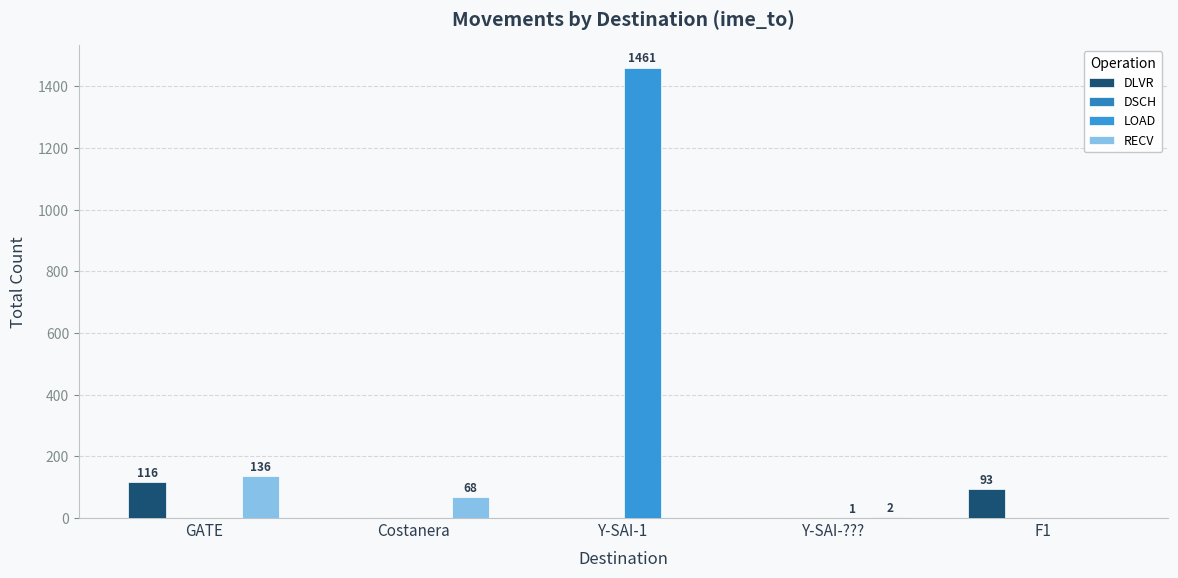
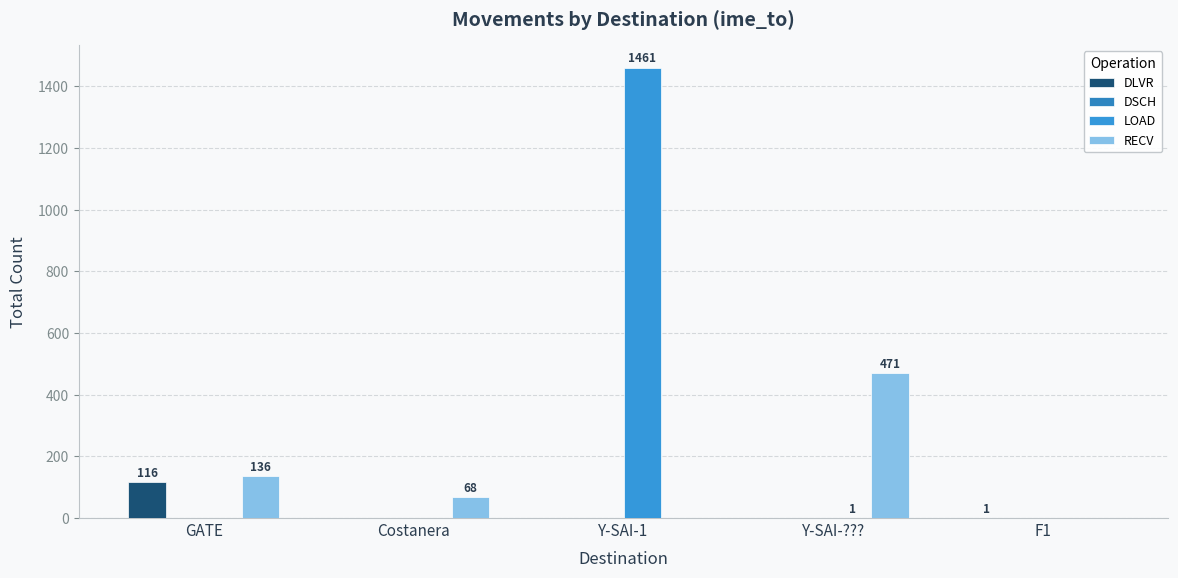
  {
    "DLVR": {
      "GATE": 116,
-     "F1": 93
+     "F1": 1
    },
    "RECV": {
      "GATE": 136,
      "Costanera": 68,
-     "Y-SAI-???": 2
+     "Y-SAI-???": 471
    }
  }
